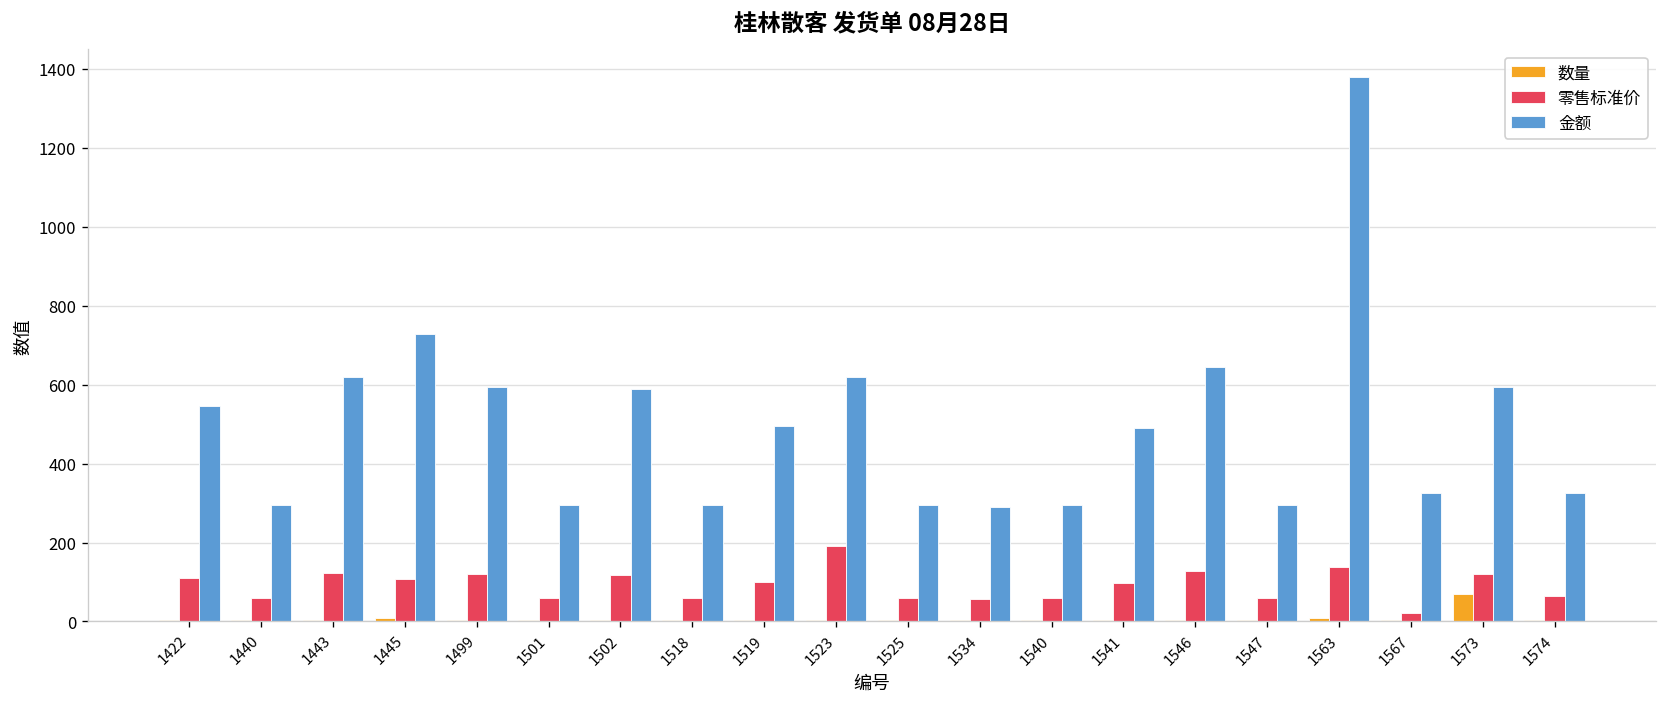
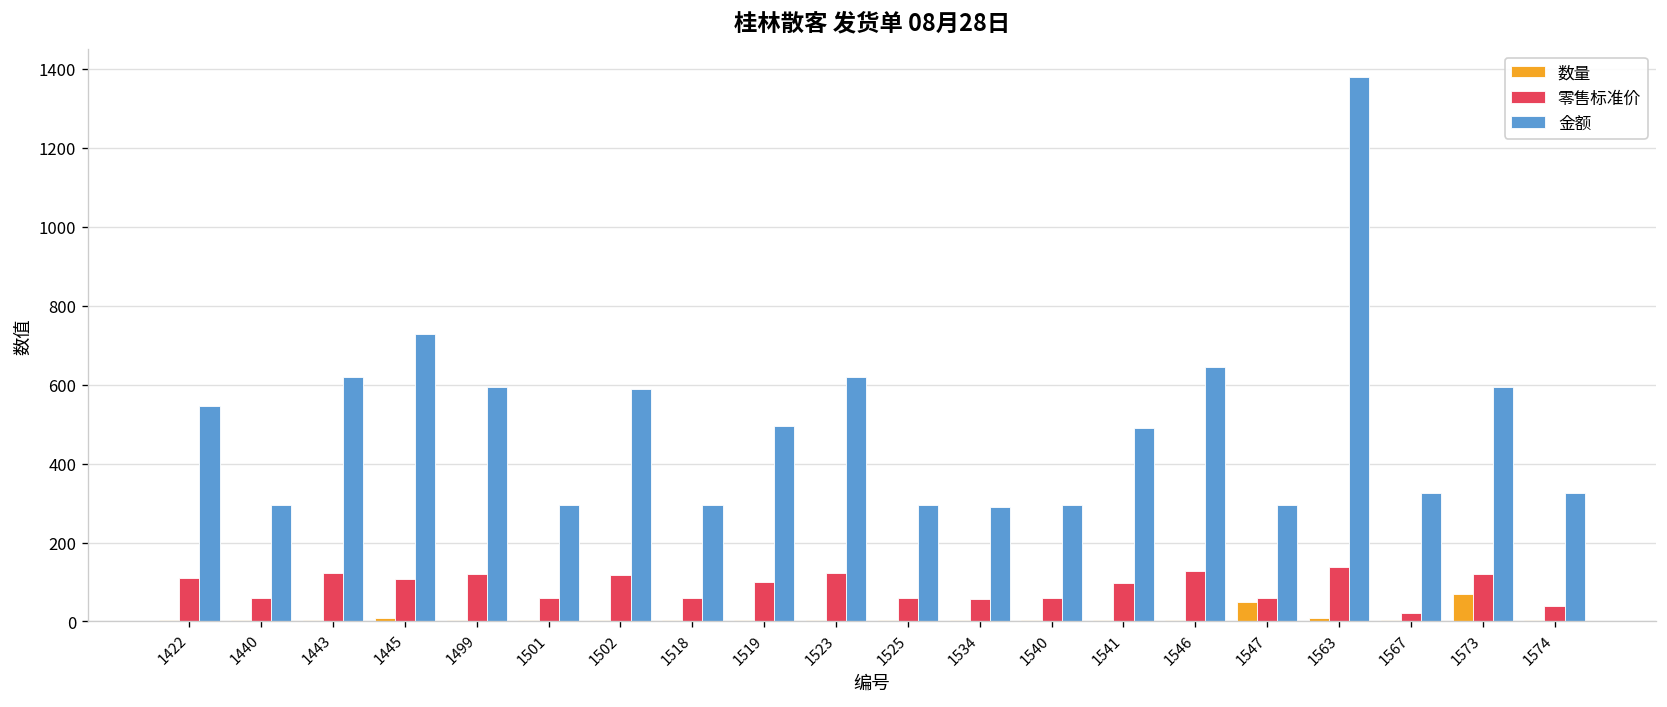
  {
    "数量": {
      "1445": 10,
-     "1547": 10,
+     "1547": 50,
      "1563": 10,
      "1573": 70
    },
    "零售标准价": {
      "1422": 110,
      "1440": 60,
      "1443": 120,
      "1445": 110,
      "1499": 120,
      "1501": 60,
      "1502": 120,
      "1518": 60,
      "1519": 100,
-     "1523": 190,
+     "1523": 120,
      "1525": 60,
      "1534": 60,
      "1540": 60,
      "1541": 100,
      "1546": 130,
      "1547": 60,
      "1563": 140,
      "1567": 20,
      "1573": 120,
-     "1574": 70
+     "1574": 40
    },
    "金额": {
      "1422": 550,
      "1440": 300,
      "1443": 620,
      "1445": 730,
      "1499": 600,
      "1501": 300,
      "1502": 590,
      "1518": 300,
      "1519": 500,
      "1523": 620,
      "1525": 300,
      "1534": 290,
      "1540": 300,
      "1541": 490,
      "1546": 650,
      "1547": 300,
      "1563": 1380,
      "1567": 330,
      "1573": 600,
      "1574": 330
    }
  }
